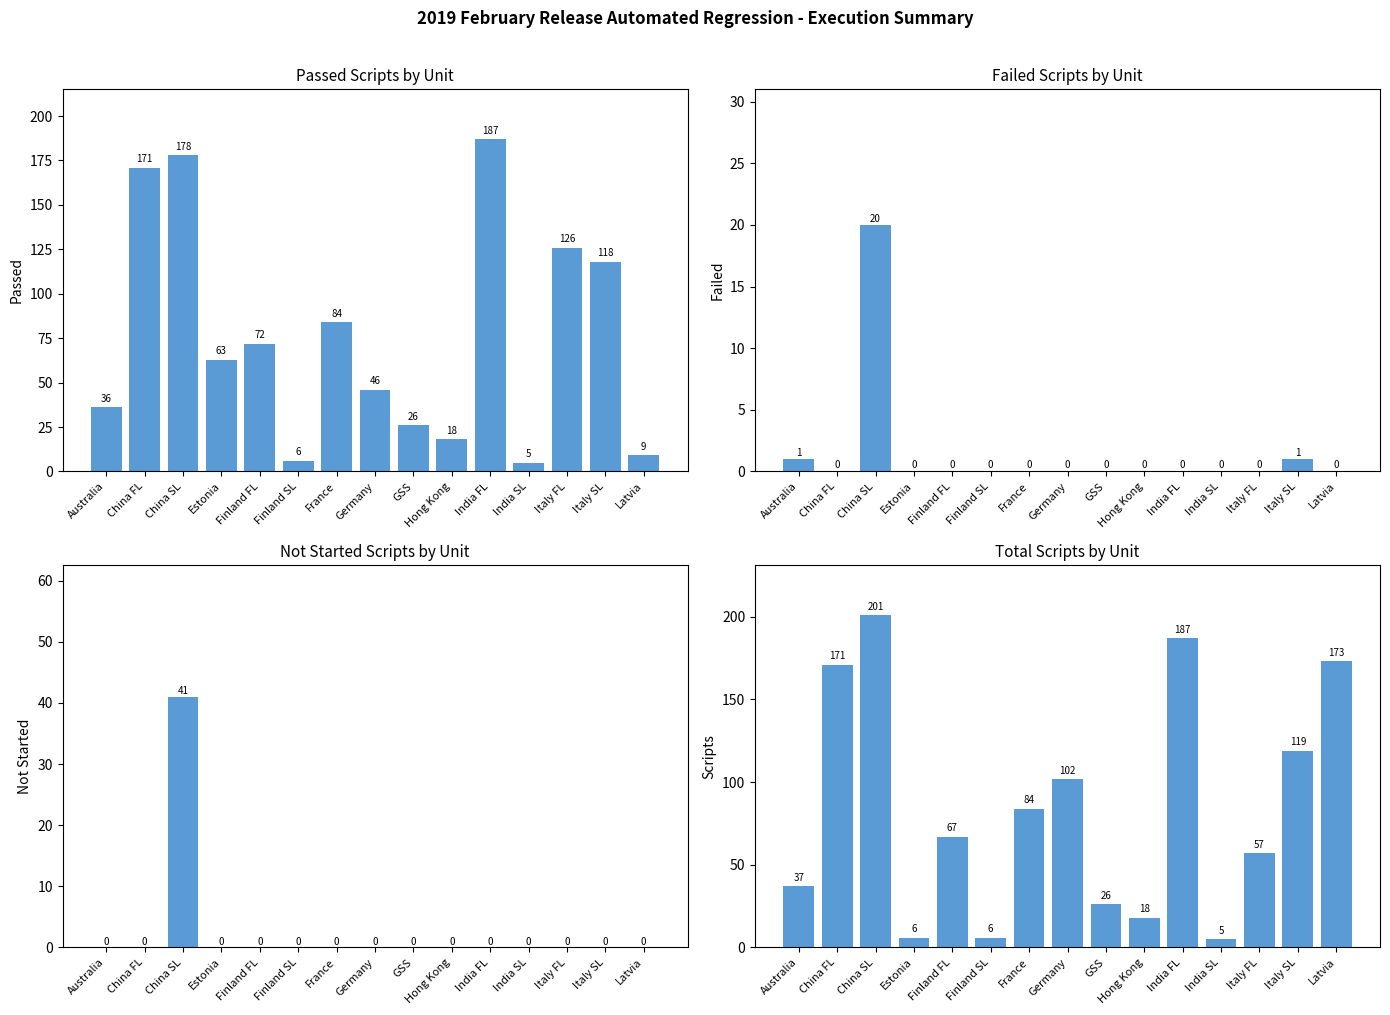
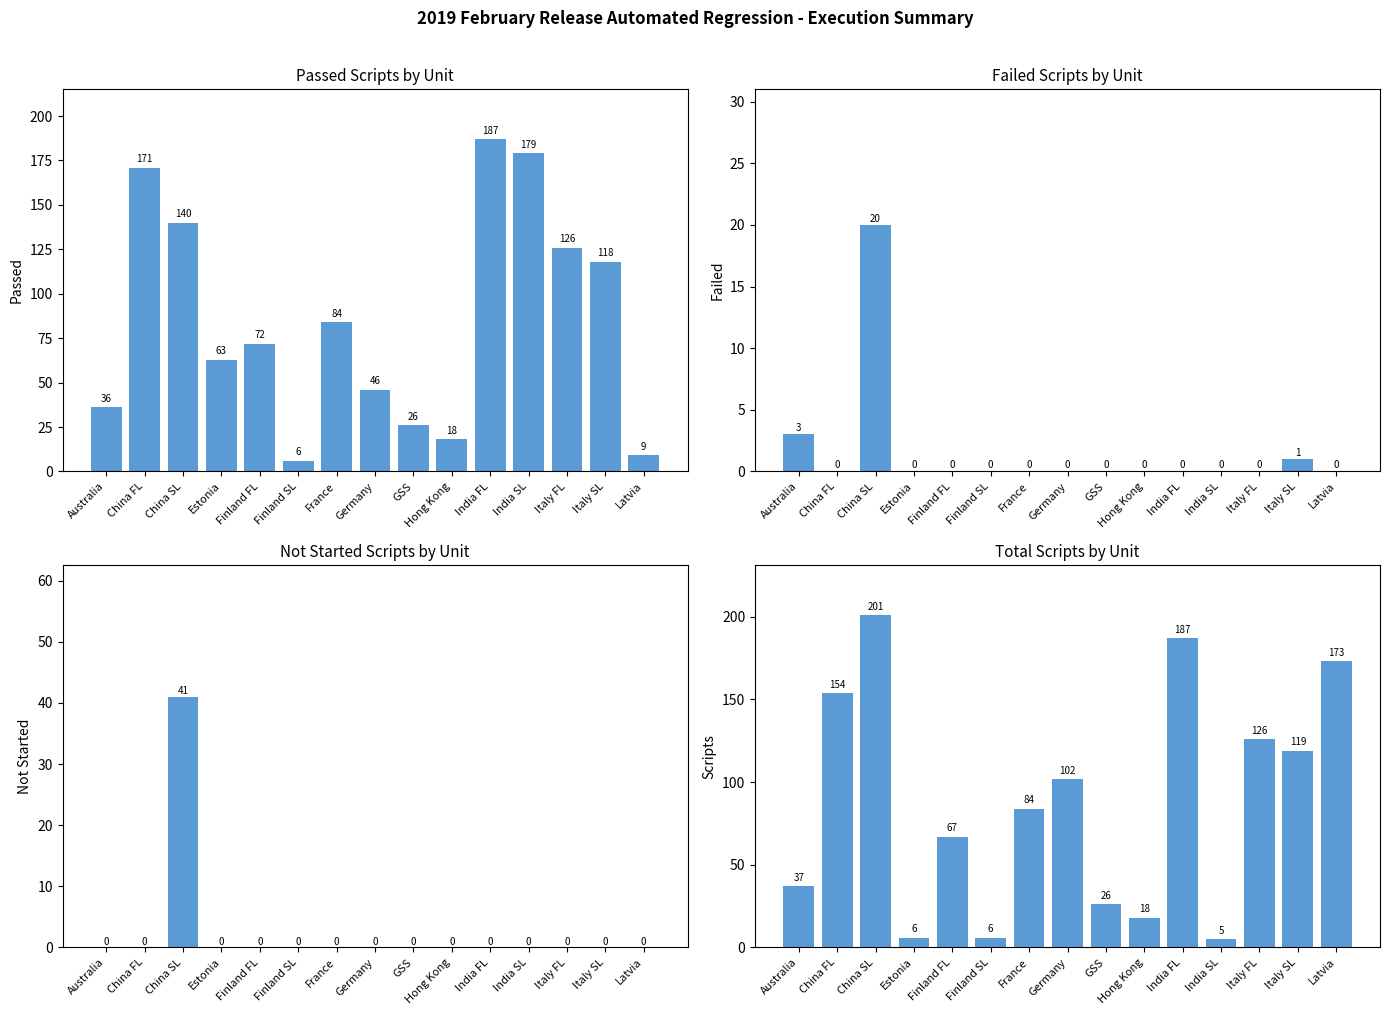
  {
    "Passed Scripts by Unit": {
      "Australia": 36,
      "China FL": 171,
-     "China SL": 178,
+     "China SL": 140,
      "Estonia": 63,
      "Finland FL": 72,
      "Finland SL": 6,
      "France": 84,
      "Germany": 46,
      "GSS": 26,
      "Hong Kong": 18,
      "India FL": 187,
-     "India SL": 5,
+     "India SL": 179,
      "Italy FL": 126,
      "Italy SL": 118,
      "Latvia": 9
    },
    "Failed Scripts by Unit": {
-     "Australia": 1,
+     "Australia": 3,
      "China FL": 0,
      "China SL": 20,
      "Estonia": 0,
      "Finland FL": 0,
      "Finland SL": 0,
      "France": 0,
      "Germany": 0,
      "GSS": 0,
      "Hong Kong": 0,
      "India FL": 0,
      "India SL": 0,
      "Italy FL": 0,
      "Italy SL": 1,
      "Latvia": 0
    },
    "Not Started Scripts by Unit": {
      "Australia": 0,
      "China FL": 0,
      "China SL": 41,
      "Estonia": 0,
      "Finland FL": 0,
      "Finland SL": 0,
      "France": 0,
      "Germany": 0,
      "GSS": 0,
      "Hong Kong": 0,
      "India FL": 0,
      "India SL": 0,
      "Italy FL": 0,
      "Italy SL": 0,
      "Latvia": 0
    },
    "Total Scripts by Unit": {
      "Australia": 37,
-     "China FL": 171,
+     "China FL": 154,
      "China SL": 201,
      "Estonia": 6,
      "Finland FL": 67,
      "Finland SL": 6,
      "France": 84,
      "Germany": 102,
      "GSS": 26,
      "Hong Kong": 18,
      "India FL": 187,
      "India SL": 5,
-     "Italy FL": 57,
+     "Italy FL": 126,
      "Italy SL": 119,
      "Latvia": 173
    }
  }
